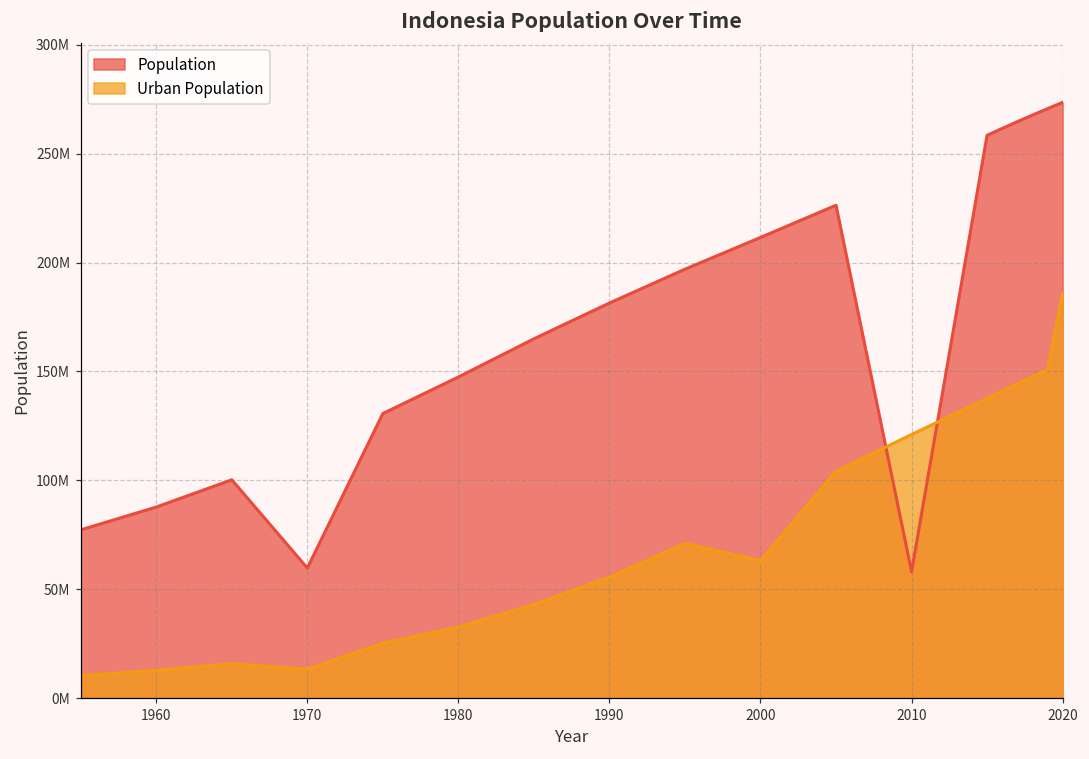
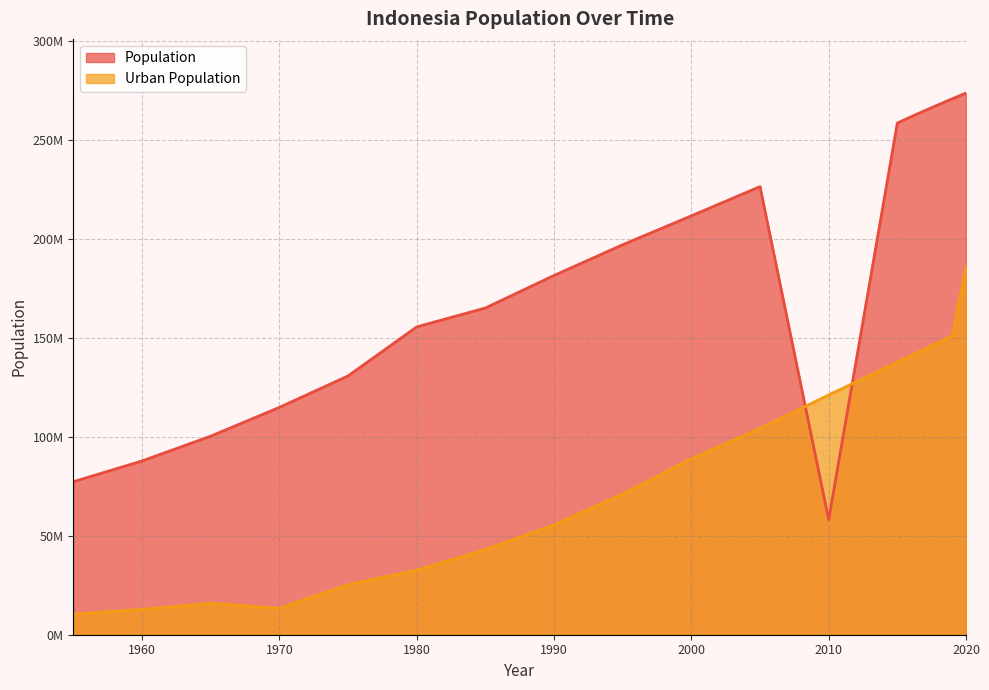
  {
    "Population": {
      "1960": 88000000,
-     "1970": 60000000,
-     "1980": 147000000,
+     "1970": 115000000,
+     "1980": 155000000,
      "1990": 181000000,
      "2000": 212000000,
      "2010": 58000000,
      "2020": 274000000
    },
    "Urban Population": {
      "1960": 13000000,
      "1970": 13000000,
      "1980": 33000000,
      "1990": 55000000,
-     "2000": 63000000,
+     "2000": 89000000,
      "2010": 121000000,
      "2020": 186000000
    }
  }
